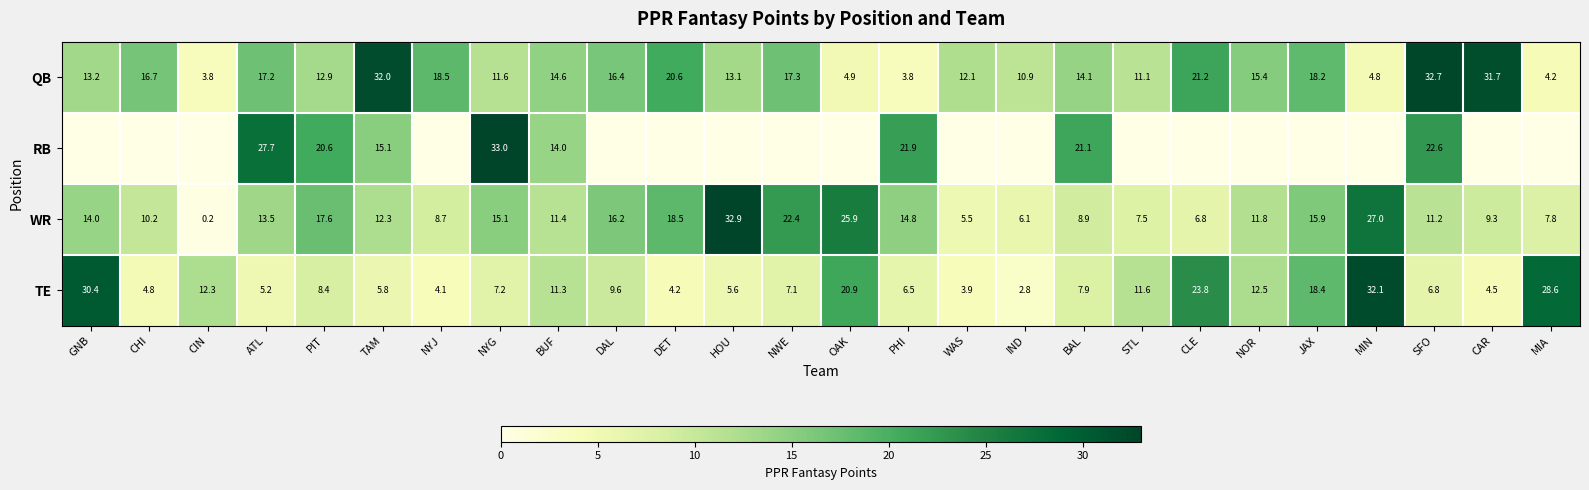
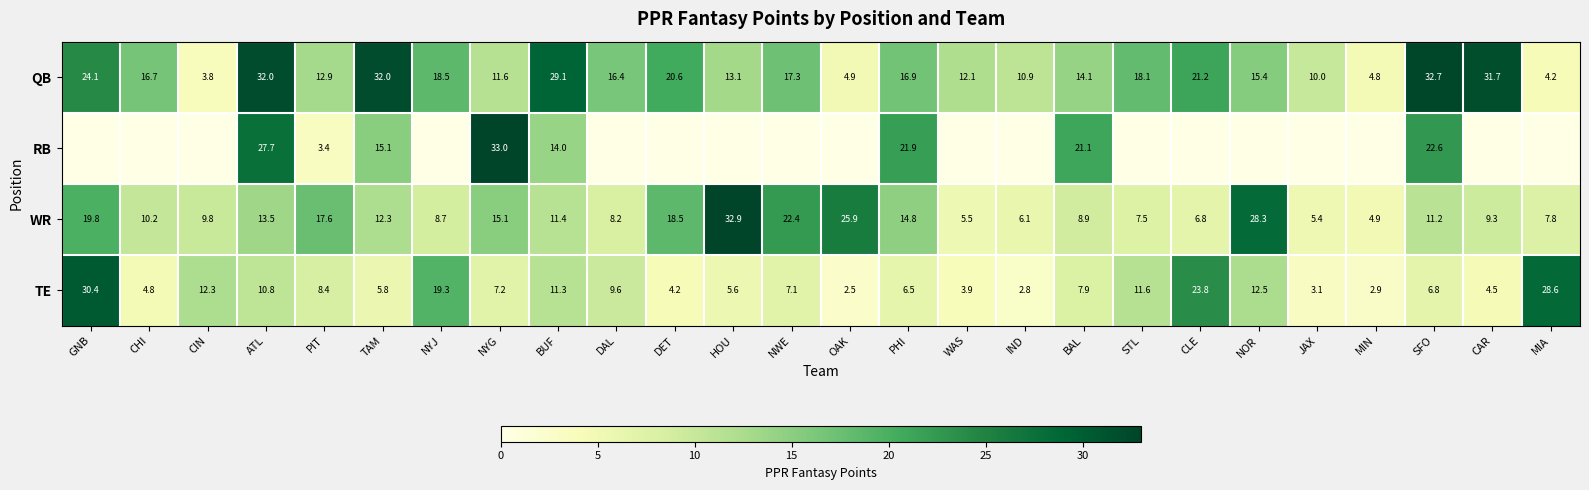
  {
    "QB": {
-     "GNB": 13.2,
+     "GNB": 24.1,
      "CHI": 16.7,
      "CIN": 3.8,
-     "ATL": 17.2,
+     "ATL": 32.0,
      "PIT": 12.9,
      "TAM": 32.0,
      "NYJ": 18.5,
      "NYG": 11.6,
-     "BUF": 14.6,
+     "BUF": 29.1,
      "DAL": 16.4,
      "DET": 20.6,
      "HOU": 13.1,
      "NWE": 17.3,
      "OAK": 4.9,
-     "PHI": 3.8,
+     "PHI": 16.9,
      "WAS": 12.1,
      "IND": 10.9,
      "BAL": 14.1,
-     "STL": 11.1,
+     "STL": 18.1,
      "CLE": 21.2,
      "NOR": 15.4,
-     "JAX": 18.2,
+     "JAX": 10.0,
      "MIN": 4.8,
      "SFO": 32.7,
      "CAR": 31.7,
      "MIA": 4.2
    },
    "RB": {
      "ATL": 27.7,
-     "PIT": 20.6,
+     "PIT": 3.4,
      "TAM": 15.1,
      "NYG": 33.0,
      "BUF": 14.0,
      "PHI": 21.9,
      "BAL": 21.1,
      "SFO": 22.6
    },
    "WR": {
-     "GNB": 14.0,
+     "GNB": 19.8,
      "CHI": 10.2,
-     "CIN": 0.2,
+     "CIN": 9.8,
      "ATL": 13.5,
      "PIT": 17.6,
      "TAM": 12.3,
      "NYJ": 8.7,
      "NYG": 15.1,
      "BUF": 11.4,
-     "DAL": 16.2,
+     "DAL": 8.2,
      "DET": 18.5,
      "HOU": 32.9,
      "NWE": 22.4,
      "OAK": 25.9,
      "PHI": 14.8,
      "WAS": 5.5,
      "IND": 6.1,
      "BAL": 8.9,
      "STL": 7.5,
      "CLE": 6.8,
-     "NOR": 11.8,
-     "JAX": 15.9,
-     "MIN": 27.0,
+     "NOR": 28.3,
+     "JAX": 5.4,
+     "MIN": 4.9,
      "SFO": 11.2,
      "CAR": 9.3,
      "MIA": 7.8
    },
    "TE": {
      "GNB": 30.4,
      "CHI": 4.8,
      "CIN": 12.3,
-     "ATL": 5.2,
+     "ATL": 10.8,
      "PIT": 8.4,
      "TAM": 5.8,
-     "NYJ": 4.1,
+     "NYJ": 19.3,
      "NYG": 7.2,
      "BUF": 11.3,
      "DAL": 9.6,
      "DET": 4.2,
      "HOU": 5.6,
      "NWE": 7.1,
-     "OAK": 20.9,
+     "OAK": 2.5,
      "PHI": 6.5,
      "WAS": 3.9,
      "IND": 2.8,
      "BAL": 7.9,
      "STL": 11.6,
      "CLE": 23.8,
      "NOR": 12.5,
-     "JAX": 18.4,
-     "MIN": 32.1,
+     "JAX": 3.1,
+     "MIN": 2.9,
      "SFO": 6.8,
      "CAR": 4.5,
      "MIA": 28.6
    }
  }
